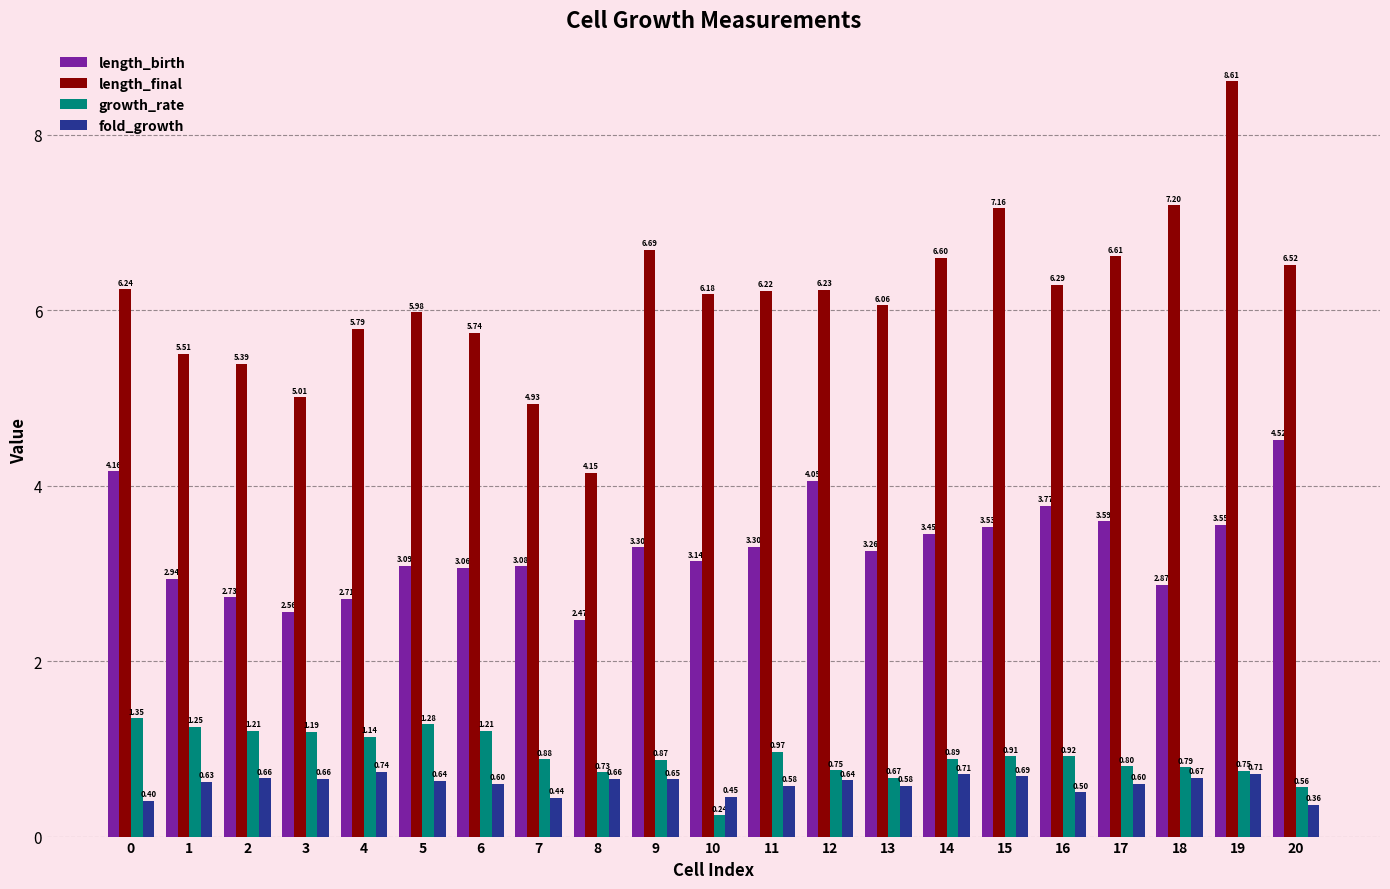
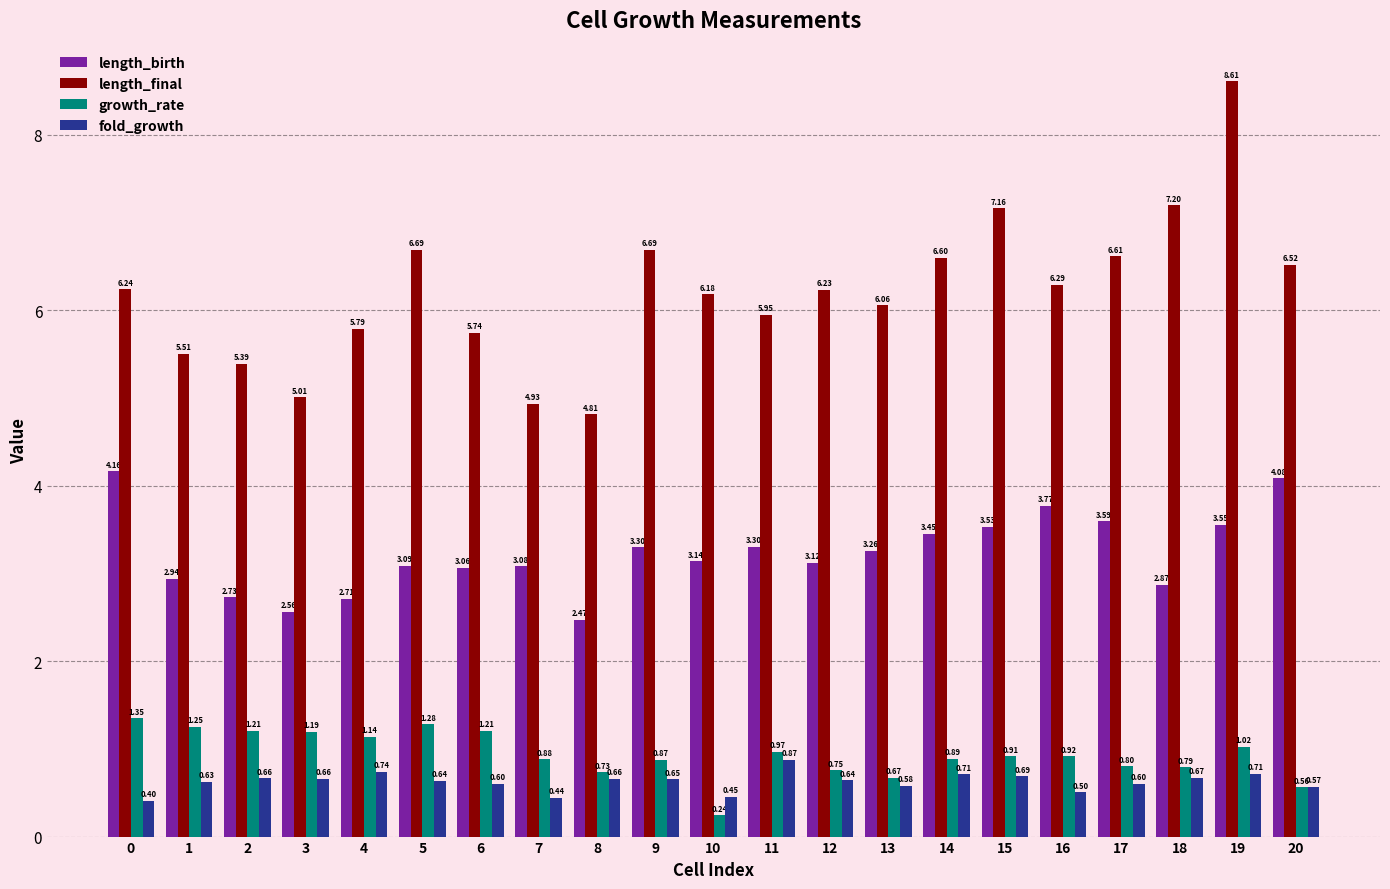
  {
    "length_birth": {
      "0": 4.16,
      "1": 2.94,
      "2": 2.73,
      "3": 2.56,
      "4": 2.71,
      "5": 3.09,
      "6": 3.06,
      "7": 3.08,
      "8": 2.47,
      "9": 3.30,
      "10": 3.14,
      "11": 3.30,
-     "12": 4.05,
+     "12": 3.12,
      "13": 3.26,
      "14": 3.45,
      "15": 3.53,
      "16": 3.77,
      "17": 3.59,
      "18": 2.87,
      "19": 3.55,
-     "20": 4.52
+     "20": 4.08
    },
    "length_final": {
      "0": 6.24,
      "1": 5.51,
      "2": 5.39,
      "3": 5.01,
      "4": 5.79,
-     "5": 5.98,
+     "5": 6.69,
      "6": 5.74,
      "7": 4.93,
-     "8": 4.15,
+     "8": 4.81,
      "9": 6.69,
      "10": 6.18,
-     "11": 6.22,
+     "11": 5.95,
      "12": 6.23,
      "13": 6.06,
      "14": 6.60,
      "15": 7.16,
      "16": 6.29,
      "17": 6.61,
      "18": 7.20,
      "19": 8.61,
      "20": 6.52
    },
    "growth_rate": {
      "0": 1.35,
      "1": 1.25,
      "2": 1.21,
      "3": 1.19,
      "4": 1.14,
      "5": 1.28,
      "6": 1.21,
      "7": 0.88,
      "8": 0.73,
      "9": 0.87,
      "10": 0.24,
      "11": 0.97,
      "12": 0.75,
      "13": 0.67,
      "14": 0.89,
      "15": 0.91,
      "16": 0.92,
      "17": 0.80,
      "18": 0.79,
-     "19": 0.75
+     "19": 1.02
    },
    "fold_growth": {
      "0": 0.40,
      "1": 0.63,
      "2": 0.66,
      "3": 0.66,
      "4": 0.74,
      "5": 0.64,
      "6": 0.60,
      "7": 0.44,
      "8": 0.66,
      "9": 0.65,
      "10": 0.45,
-     "11": 0.58,
+     "11": 0.87,
      "12": 0.64,
      "13": 0.58,
      "14": 0.71,
      "15": 0.69,
      "16": 0.50,
      "17": 0.60,
      "18": 0.67,
      "19": 0.71,
-     "20": 0.36
+     "20": 0.57
    }
  }
